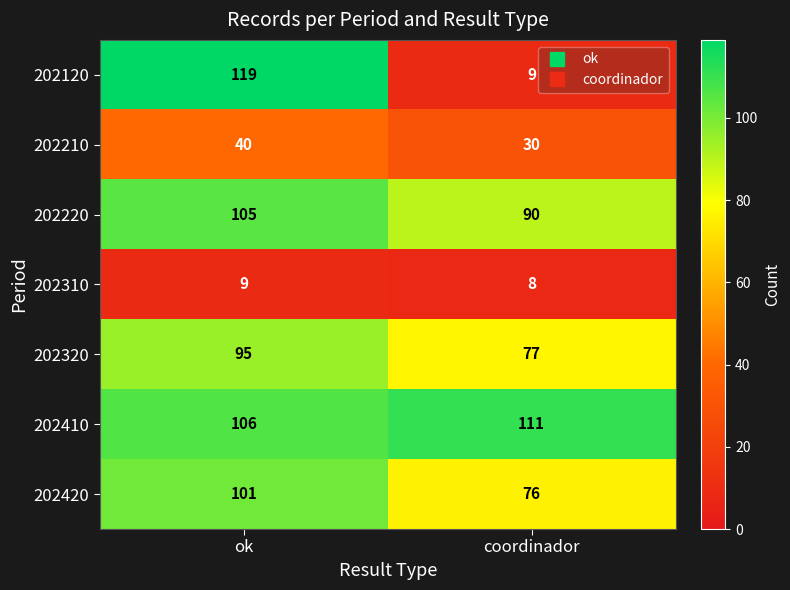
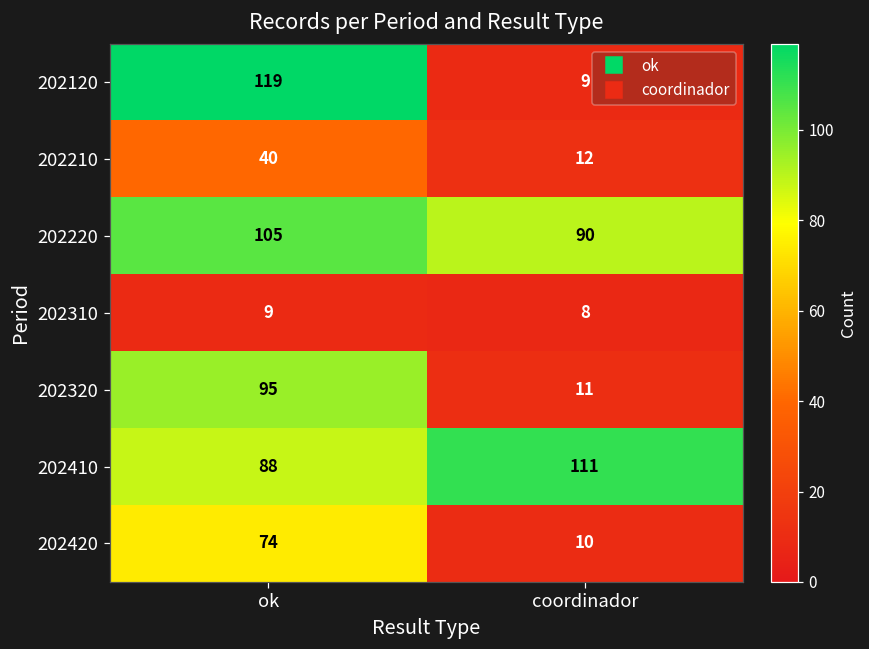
  {
    "202120": {
      "ok": 119,
      "coordinador": 9
    },
    "202210": {
      "ok": 40,
-     "coordinador": 30
+     "coordinador": 12
    },
    "202220": {
      "ok": 105,
      "coordinador": 90
    },
    "202310": {
      "ok": 9,
      "coordinador": 8
    },
    "202320": {
      "ok": 95,
-     "coordinador": 77
+     "coordinador": 11
    },
    "202410": {
-     "ok": 106,
+     "ok": 88,
      "coordinador": 111
    },
    "202420": {
-     "ok": 101,
-     "coordinador": 76
+     "ok": 74,
+     "coordinador": 10
    }
  }
